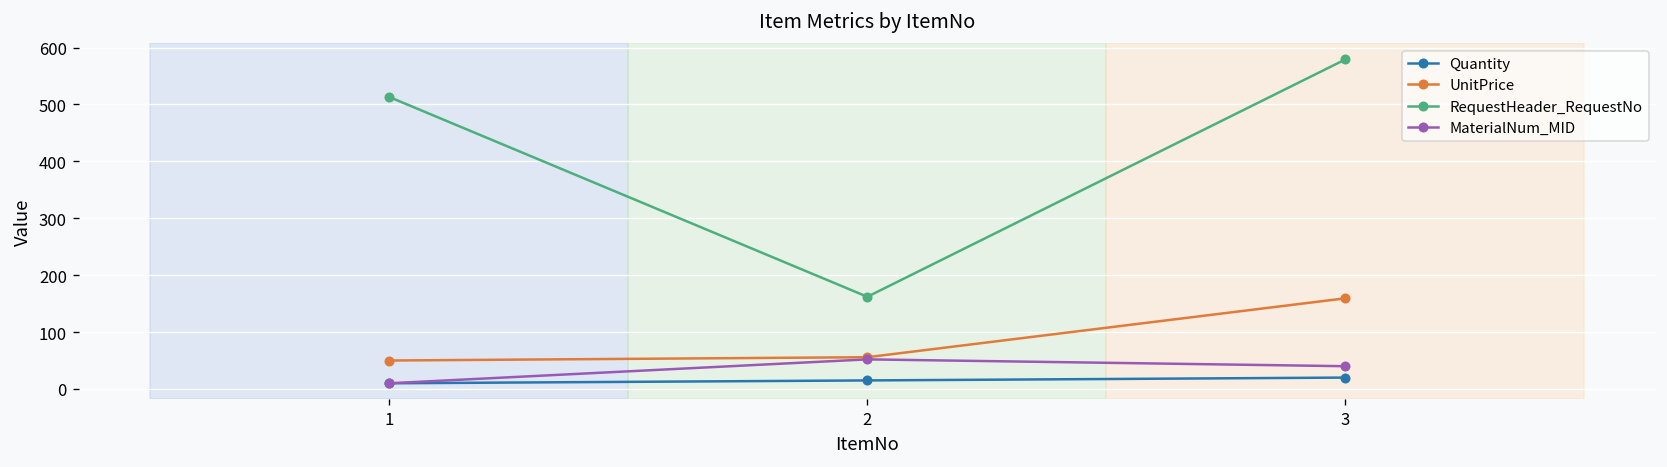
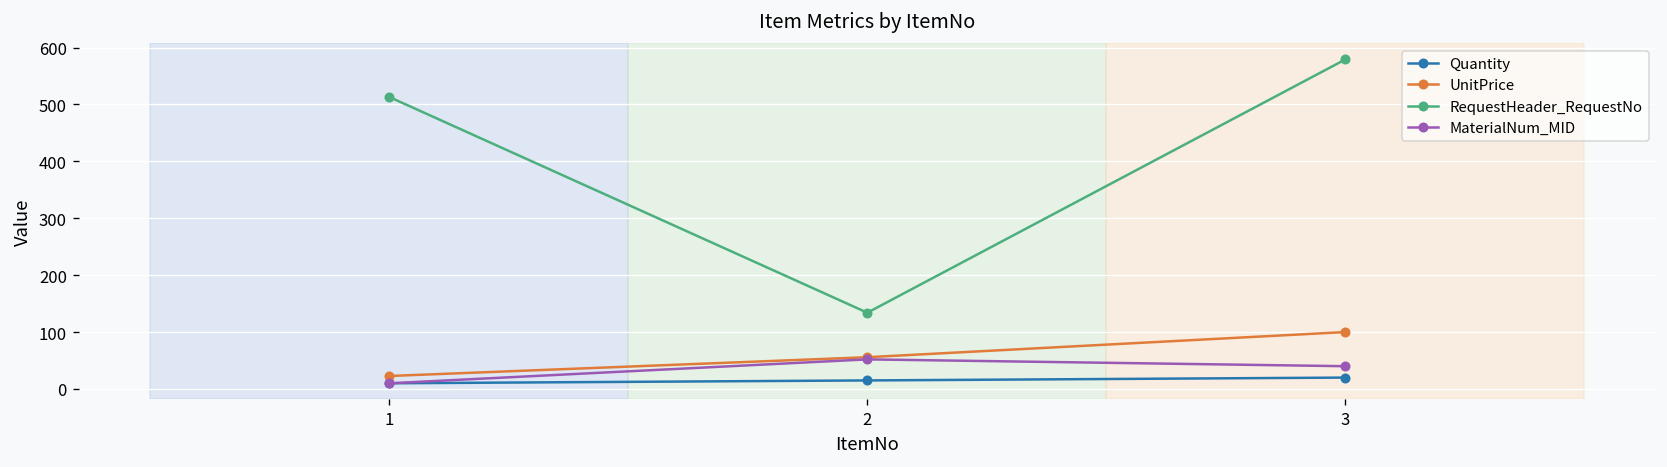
  {
    "Quantity": {
      "2": 20,
      "3": 20
    },
    "UnitPrice": {
-     "1": 50,
-     "3": 160
+     "1": 20,
+     "3": 100
    },
    "RequestHeader_RequestNo": {
      "1": 510,
-     "2": 160,
+     "2": 130,
      "3": 580
    },
    "MaterialNum_MID": {
      "3": 40
    }
  }
